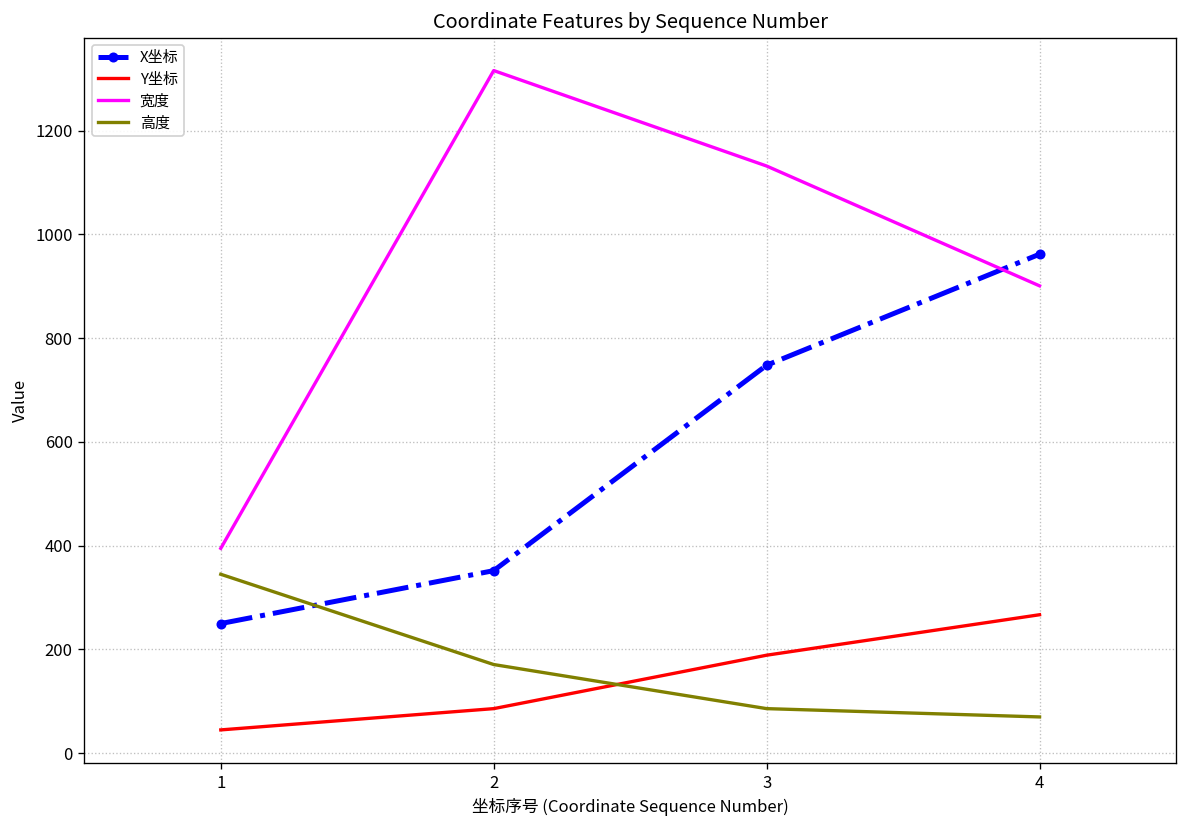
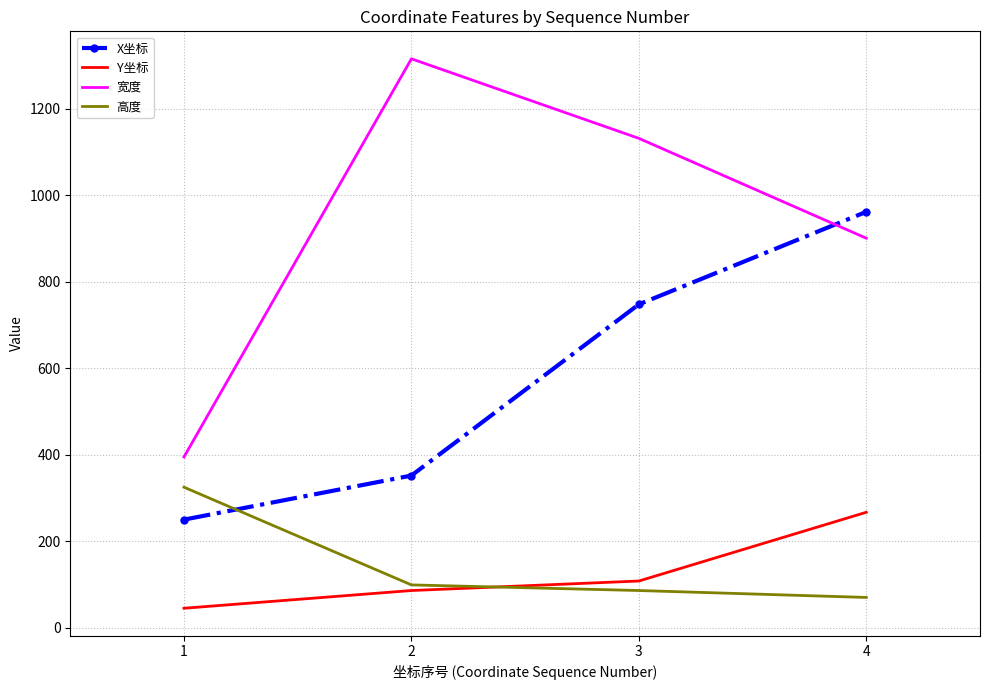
  {
    "X坐标": {
      "1": 250,
      "2": 350,
      "3": 750,
      "4": 960
    },
    "Y坐标": {
      "1": 50,
      "2": 90,
-     "3": 190,
+     "3": 110,
      "4": 270
    },
    "宽度": {
      "1": 400,
      "2": 1320,
      "3": 1130,
      "4": 900
    },
    "高度": {
-     "1": 350,
-     "2": 170,
+     "1": 330,
+     "2": 100,
      "3": 90,
      "4": 70
    }
  }
